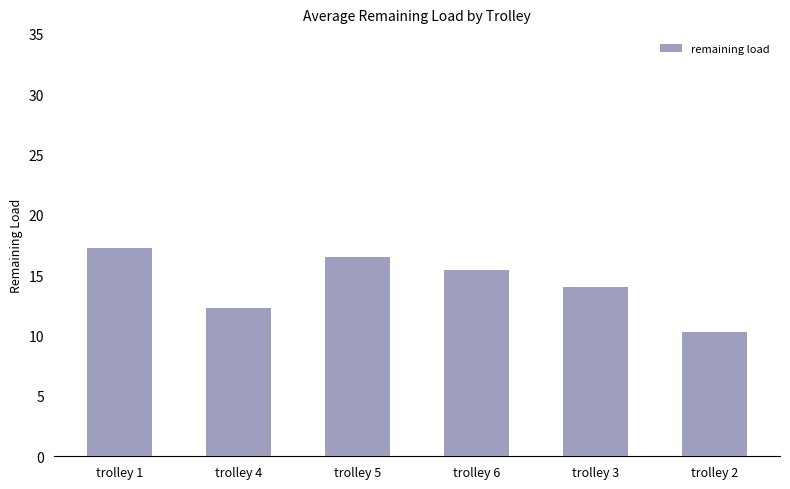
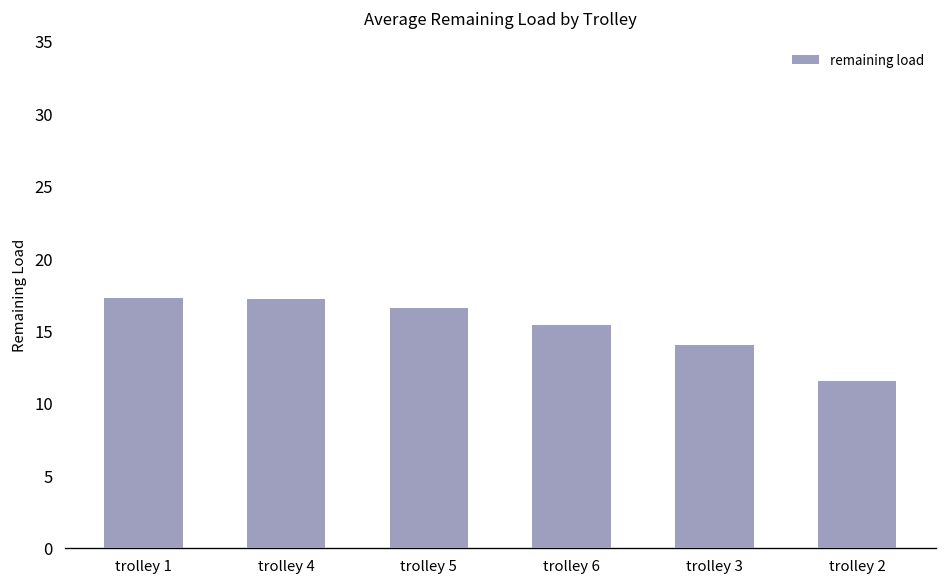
  {
    "trolley 1": 17.3,
-   "trolley 4": 12.3,
+   "trolley 4": 17.2,
    "trolley 5": 16.5,
    "trolley 6": 15.4,
    "trolley 3": 14.0,
-   "trolley 2": 10.3
+   "trolley 2": 11.5
  }
